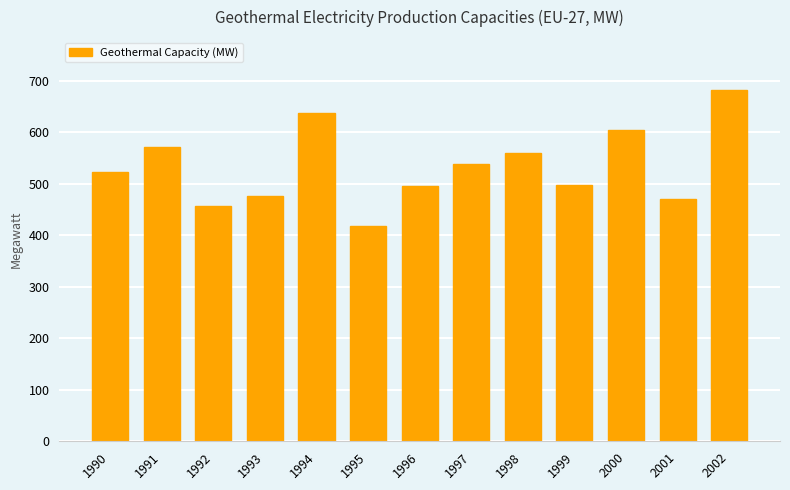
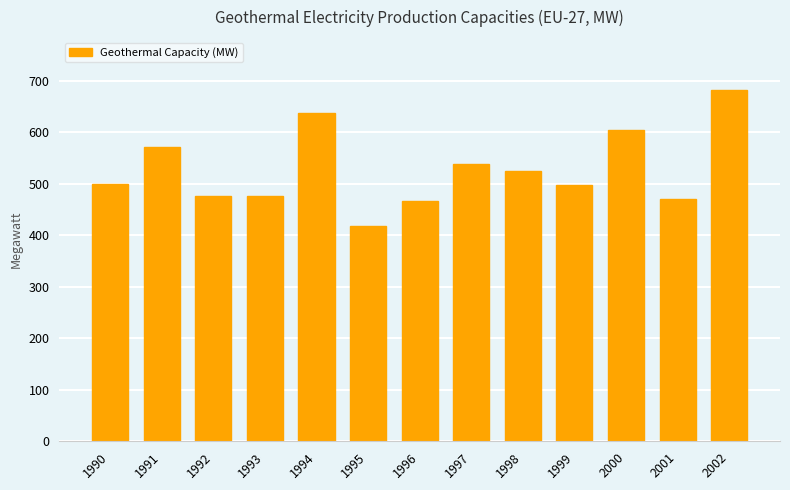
  {
-   "1990": 520,
+   "1990": 500,
    "1991": 570,
-   "1992": 460,
+   "1992": 480,
    "1993": 480,
    "1994": 640,
    "1995": 420,
-   "1996": 500,
+   "1996": 470,
    "1997": 540,
-   "1998": 560,
+   "1998": 530,
    "1999": 500,
    "2000": 600,
    "2001": 470,
    "2002": 680
  }
